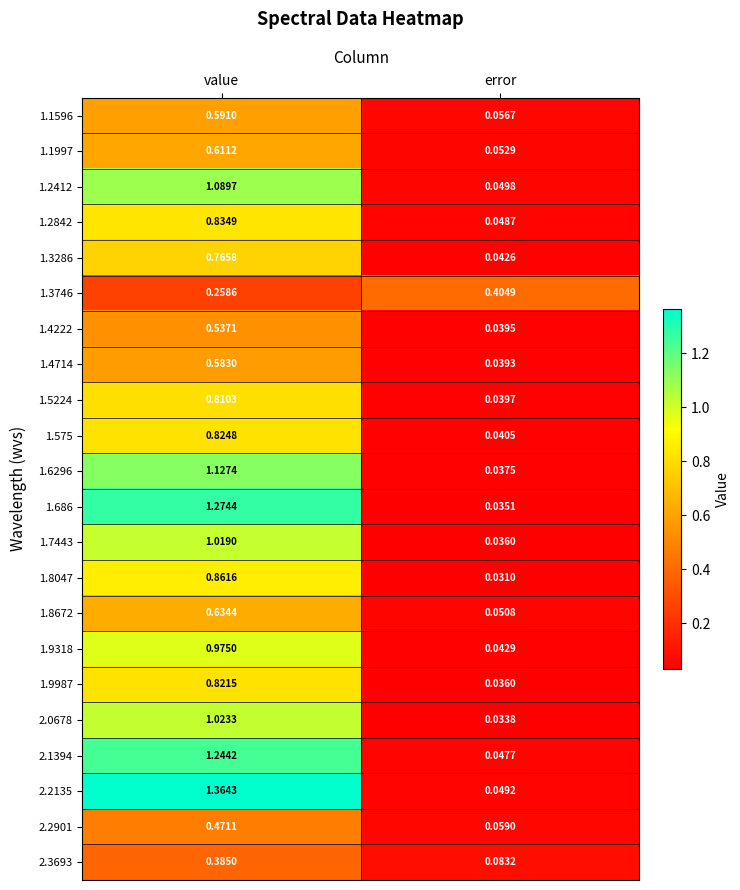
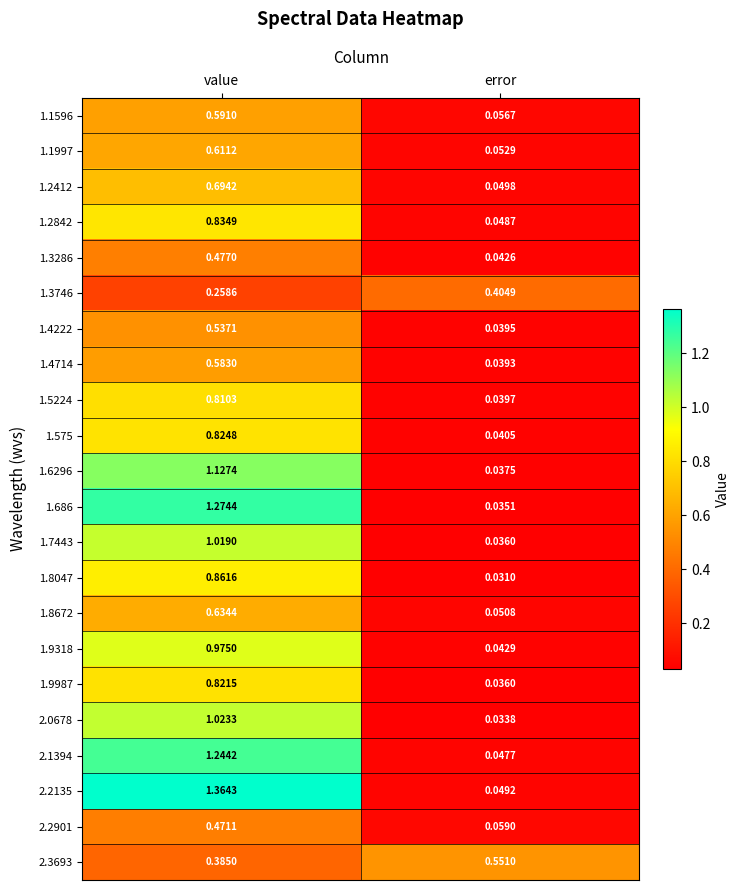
  {
    "1.1596": {
      "value": 0.5910,
      "error": 0.0567
    },
    "1.1997": {
      "value": 0.6112,
      "error": 0.0529
    },
    "1.2412": {
-     "value": 1.0897,
+     "value": 0.6942,
      "error": 0.0498
    },
    "1.2842": {
      "value": 0.8349,
      "error": 0.0487
    },
    "1.3286": {
-     "value": 0.7658,
+     "value": 0.4770,
      "error": 0.0426
    },
    "1.3746": {
      "value": 0.2586,
      "error": 0.4049
    },
    "1.4222": {
      "value": 0.5371,
      "error": 0.0395
    },
    "1.4714": {
      "value": 0.5830,
      "error": 0.0393
    },
    "1.5224": {
      "value": 0.8103,
      "error": 0.0397
    },
    "1.575": {
      "value": 0.8248,
      "error": 0.0405
    },
    "1.6296": {
      "value": 1.1274,
      "error": 0.0375
    },
    "1.686": {
      "value": 1.2744,
      "error": 0.0351
    },
    "1.7443": {
      "value": 1.0190,
      "error": 0.0360
    },
    "1.8047": {
      "value": 0.8616,
      "error": 0.0310
    },
    "1.8672": {
      "value": 0.6344,
      "error": 0.0508
    },
    "1.9318": {
      "value": 0.9750,
      "error": 0.0429
    },
    "1.9987": {
      "value": 0.8215,
      "error": 0.0360
    },
    "2.0678": {
      "value": 1.0233,
      "error": 0.0338
    },
    "2.1394": {
      "value": 1.2442,
      "error": 0.0477
    },
    "2.2135": {
      "value": 1.3643,
      "error": 0.0492
    },
    "2.2901": {
      "value": 0.4711,
      "error": 0.0590
    },
    "2.3693": {
      "value": 0.3850,
-     "error": 0.0832
+     "error": 0.5510
    }
  }
